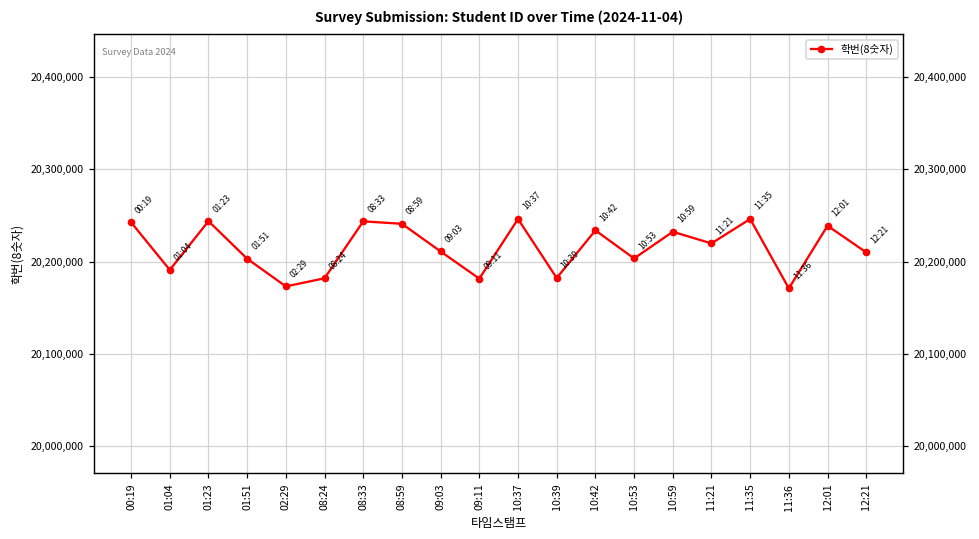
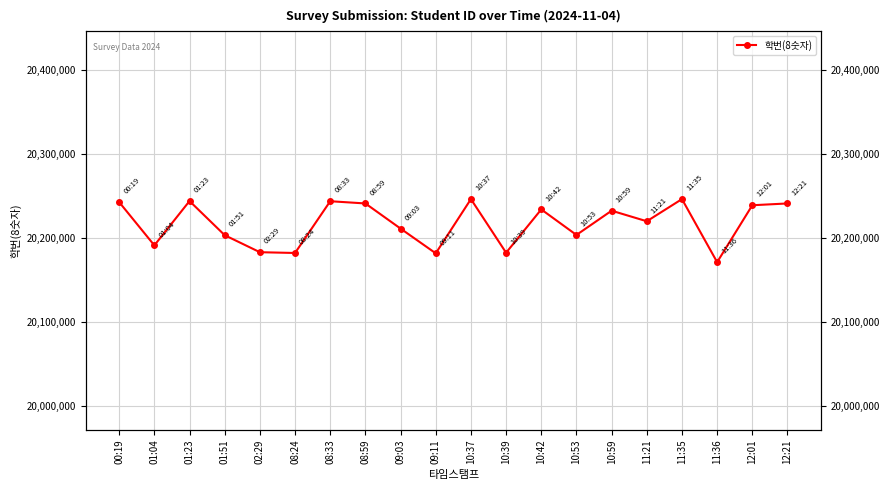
  {
-   "02:29": "20,170,000",
-   "12:21": "20,210,000"
+   "02:29": "20,180,000",
+   "12:21": "20,240,000"
  }
